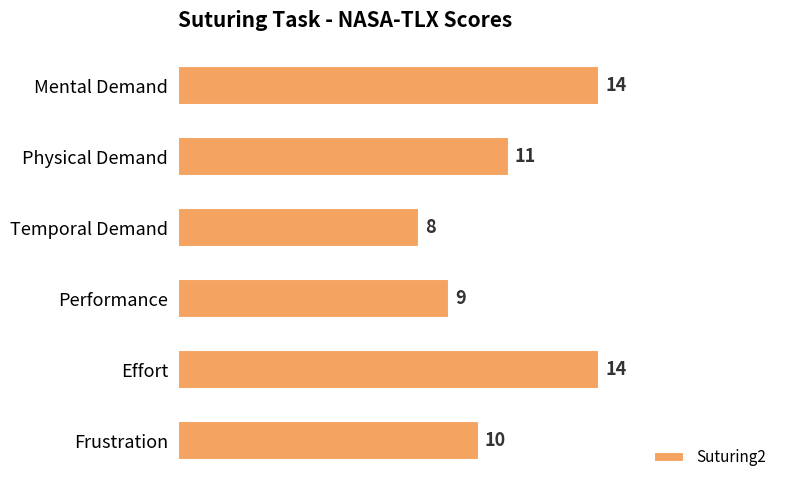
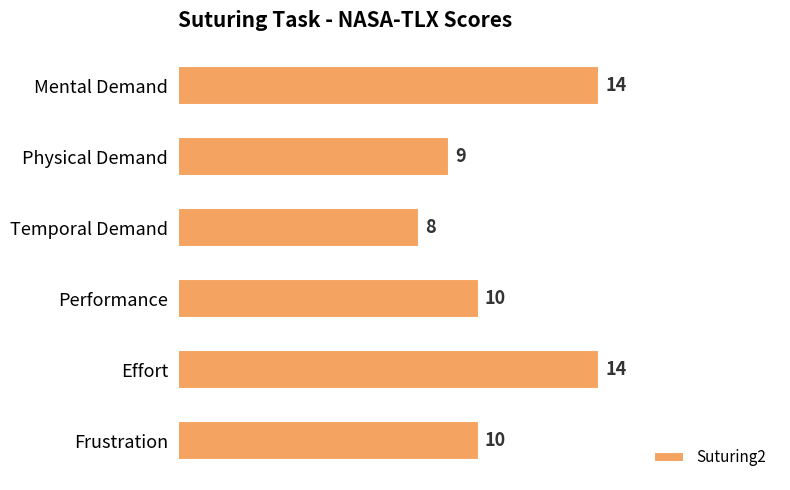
  {
    "Mental Demand": 14,
-   "Physical Demand": 11,
+   "Physical Demand": 9,
    "Temporal Demand": 8,
-   "Performance": 9,
+   "Performance": 10,
    "Effort": 14,
    "Frustration": 10
  }
